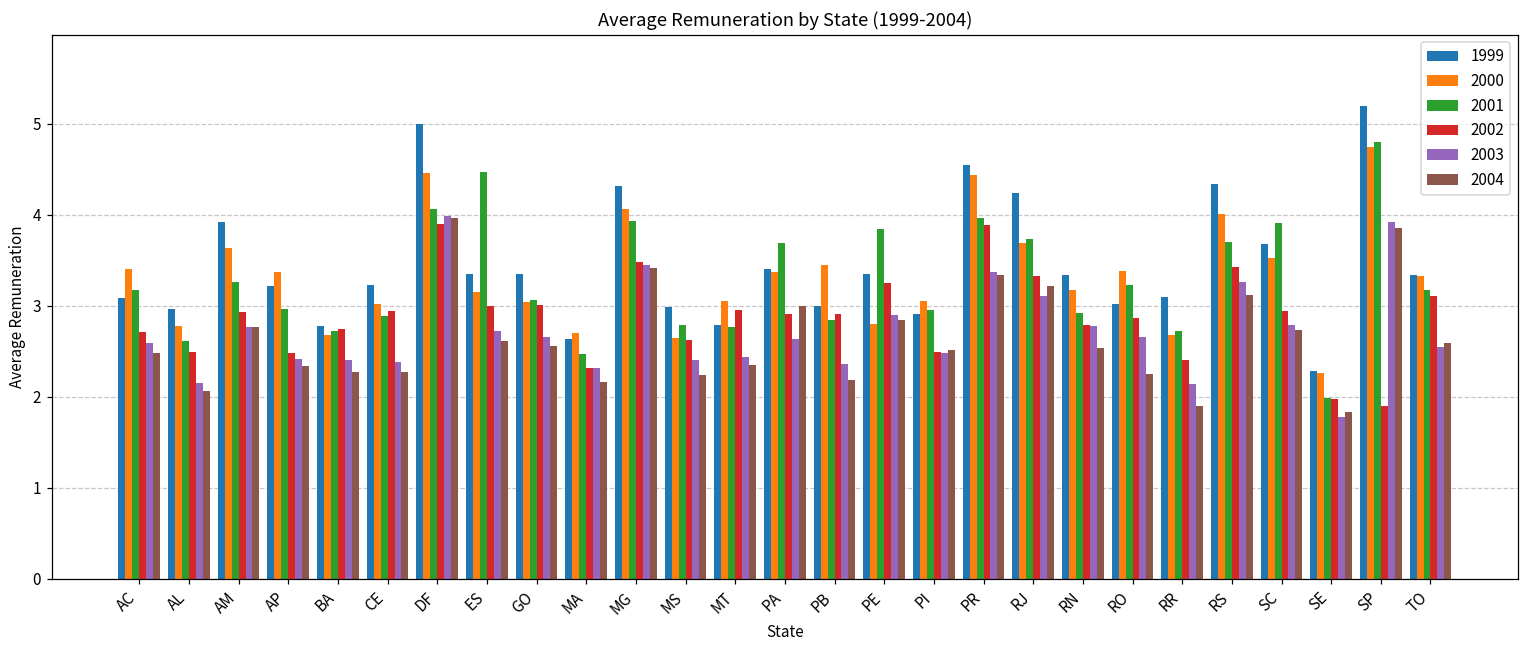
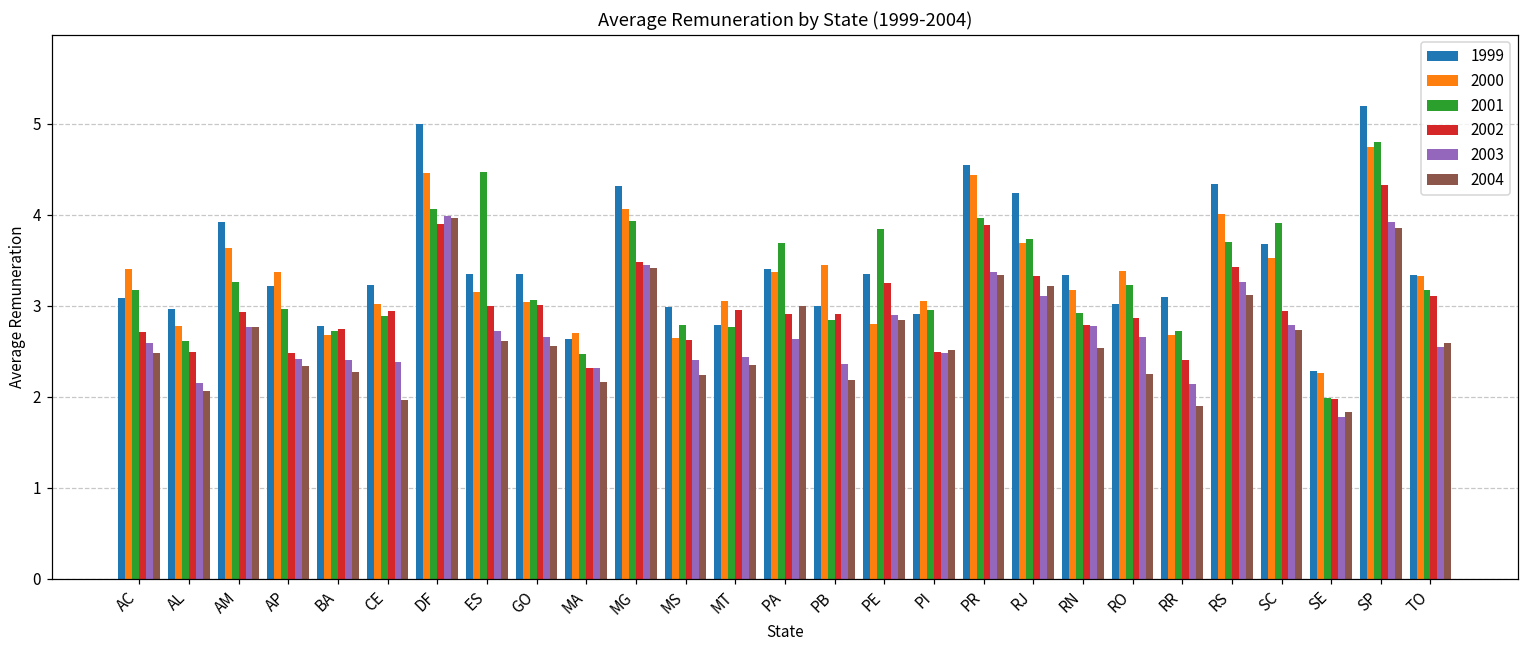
  {
    "1999": {
      "AC": 3.1,
      "AL": 3.0,
      "AM": 3.9,
      "AP": 3.2,
      "BA": 2.8,
      "CE": 3.2,
      "DF": 5.0,
      "ES": 3.3,
      "GO": 3.3,
      "MA": 2.6,
      "MG": 4.3,
      "MS": 3.0,
      "MT": 2.8,
      "PA": 3.4,
      "PB": 3.0,
      "PE": 3.4,
      "PI": 2.9,
      "PR": 4.5,
      "RJ": 4.2,
      "RN": 3.3,
      "RO": 3.0,
      "RR": 3.1,
      "RS": 4.3,
      "SC": 3.7,
      "SE": 2.3,
      "SP": 5.2,
      "TO": 3.3
    },
    "2000": {
      "AC": 3.4,
      "AL": 2.8,
      "AM": 3.6,
      "AP": 3.4,
      "BA": 2.7,
      "CE": 3.0,
      "DF": 4.5,
      "ES": 3.2,
      "GO": 3.0,
      "MA": 2.7,
      "MG": 4.1,
      "MS": 2.7,
      "MT": 3.1,
      "PA": 3.4,
      "PB": 3.4,
      "PE": 2.8,
      "PI": 3.1,
      "PR": 4.4,
      "RJ": 3.7,
      "RN": 3.2,
      "RO": 3.4,
      "RR": 2.7,
      "RS": 4.0,
      "SC": 3.5,
      "SE": 2.3,
      "SP": 4.7,
      "TO": 3.3
    },
    "2001": {
      "AC": 3.2,
      "AL": 2.6,
      "AM": 3.3,
      "AP": 3.0,
      "BA": 2.7,
      "CE": 2.9,
      "DF": 4.1,
      "ES": 4.5,
      "GO": 3.1,
      "MA": 2.5,
      "MG": 3.9,
      "MS": 2.8,
      "MT": 2.8,
      "PA": 3.7,
      "PB": 2.8,
      "PE": 3.8,
      "PI": 3.0,
      "PR": 4.0,
      "RJ": 3.7,
      "RN": 2.9,
      "RO": 3.2,
      "RR": 2.7,
      "RS": 3.7,
      "SC": 3.9,
      "SE": 2.0,
      "SP": 4.8,
      "TO": 3.2
    },
    "2002": {
      "AC": 2.7,
      "AL": 2.5,
      "AM": 2.9,
      "AP": 2.5,
      "BA": 2.7,
      "CE": 2.9,
      "DF": 3.9,
      "ES": 3.0,
      "GO": 3.0,
      "MA": 2.3,
      "MG": 3.5,
      "MS": 2.6,
      "MT": 3.0,
      "PA": 2.9,
      "PB": 2.9,
      "PE": 3.2,
      "PI": 2.5,
      "PR": 3.9,
      "RJ": 3.3,
      "RN": 2.8,
      "RO": 2.9,
      "RR": 2.4,
      "RS": 3.4,
      "SC": 2.9,
      "SE": 2.0,
-     "SP": 1.9,
+     "SP": 4.3,
      "TO": 3.1
    },
    "2003": {
      "AC": 2.6,
      "AL": 2.1,
      "AM": 2.8,
      "AP": 2.4,
      "BA": 2.4,
      "CE": 2.4,
      "DF": 4.0,
      "ES": 2.7,
      "GO": 2.7,
      "MA": 2.3,
      "MG": 3.5,
      "MS": 2.4,
      "MT": 2.4,
      "PA": 2.6,
      "PB": 2.4,
      "PE": 2.9,
      "PI": 2.5,
      "PR": 3.4,
      "RJ": 3.1,
      "RN": 2.8,
      "RO": 2.7,
      "RR": 2.1,
      "RS": 3.3,
      "SC": 2.8,
      "SE": 1.8,
      "SP": 3.9,
      "TO": 2.5
    },
    "2004": {
      "AC": 2.5,
      "AL": 2.1,
      "AM": 2.8,
      "AP": 2.3,
      "BA": 2.3,
-     "CE": 2.3,
+     "CE": 2.0,
      "DF": 4.0,
      "ES": 2.6,
      "GO": 2.6,
      "MA": 2.2,
      "MG": 3.4,
      "MS": 2.2,
      "MT": 2.3,
      "PA": 3.0,
      "PB": 2.2,
      "PE": 2.8,
      "PI": 2.5,
      "PR": 3.3,
      "RJ": 3.2,
      "RN": 2.5,
      "RO": 2.3,
      "RR": 1.9,
      "RS": 3.1,
      "SC": 2.7,
      "SE": 1.8,
      "SP": 3.9,
      "TO": 2.6
    }
  }
